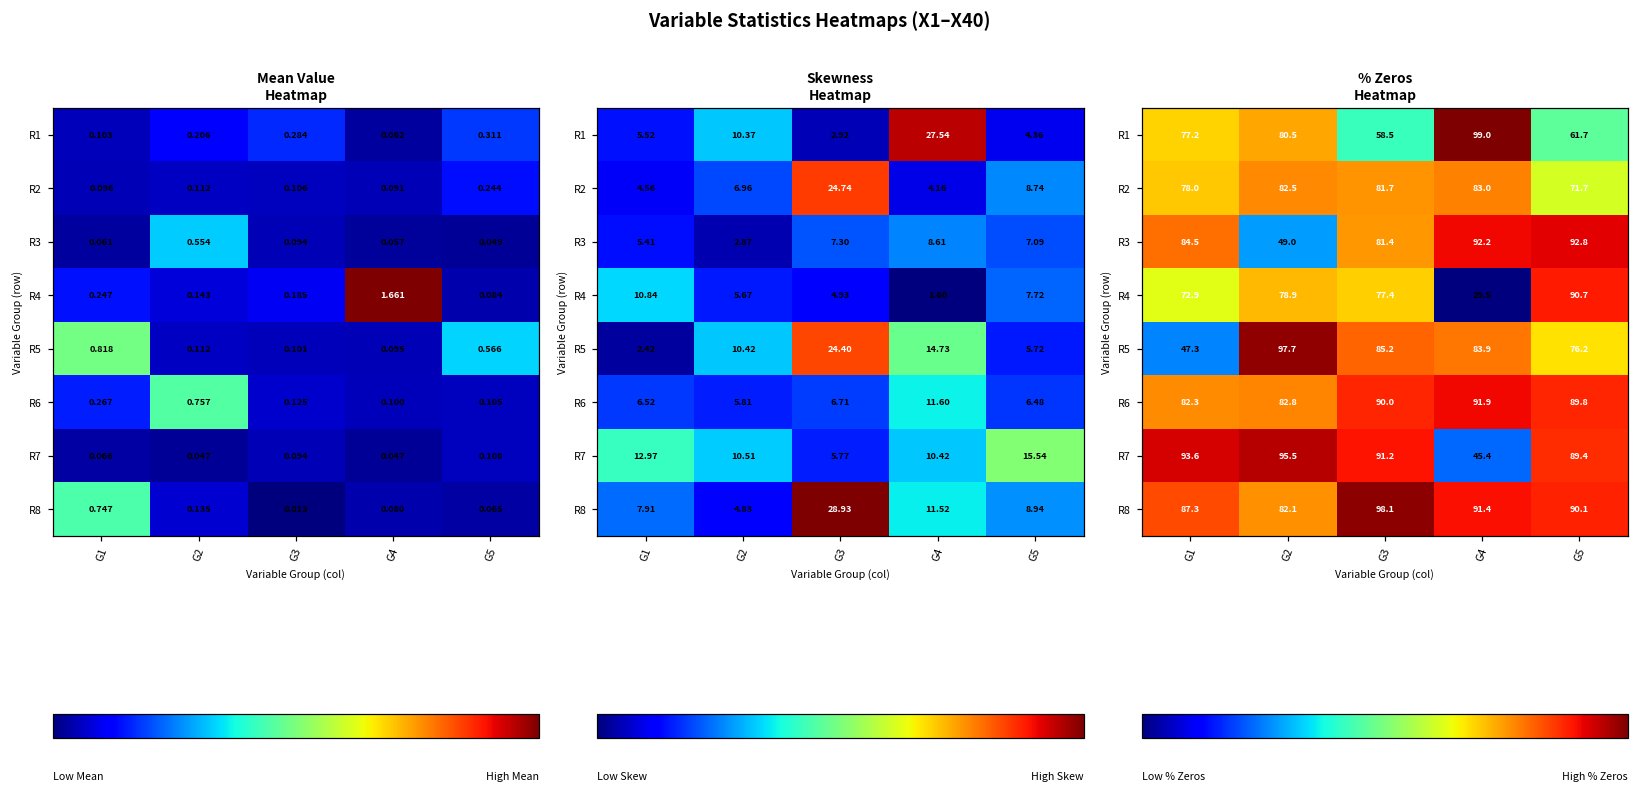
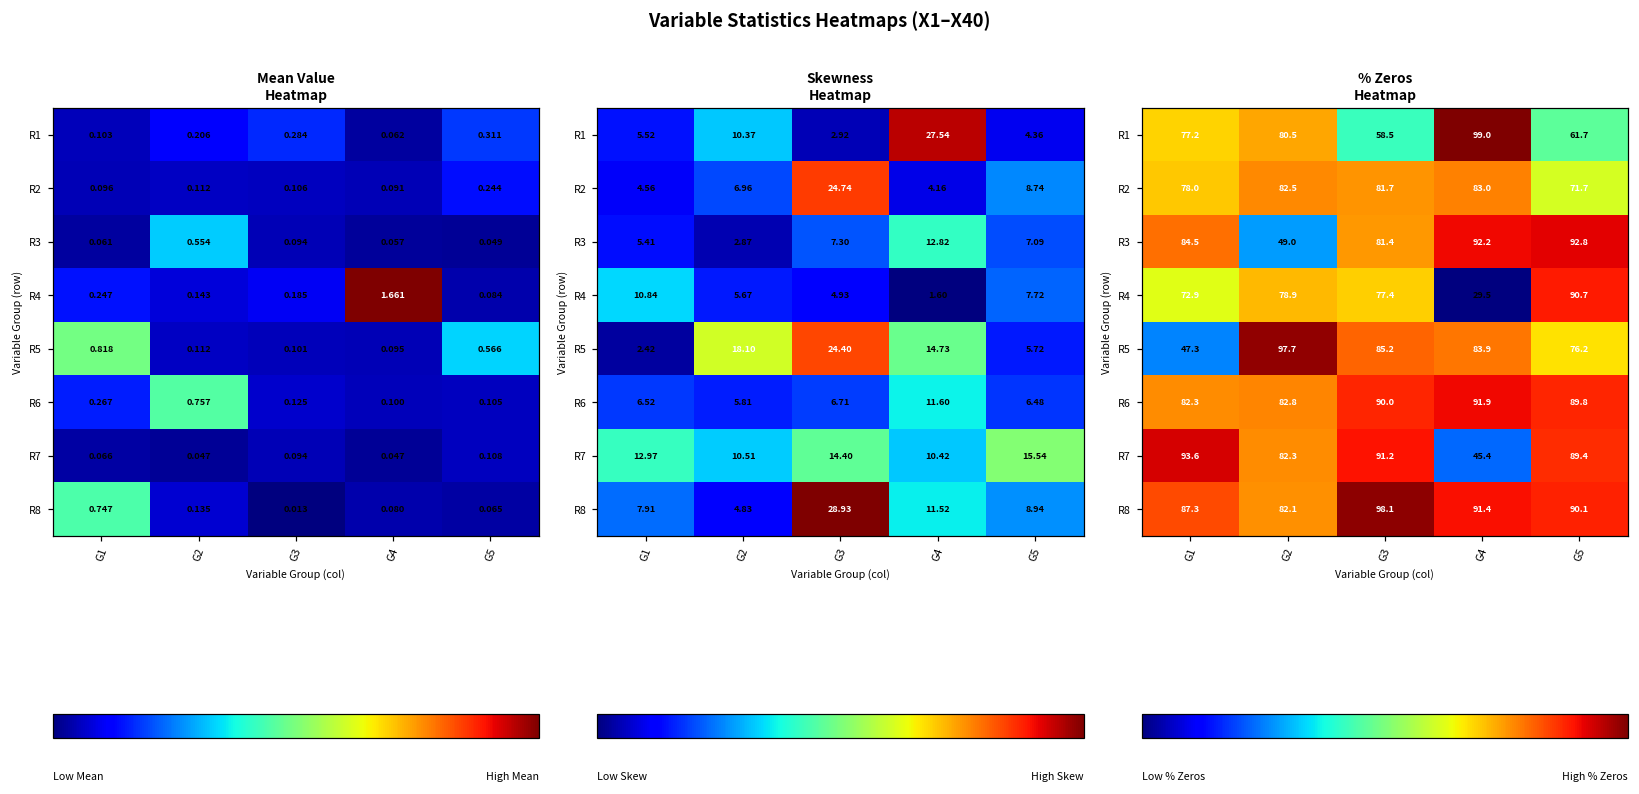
  {
    "Mean Value Heatmap": {
      "R1": {
        "G1": 0.103,
        "G2": 0.206,
        "G3": 0.284,
        "G4": 0.062,
        "G5": 0.311
      },
      "R2": {
        "G1": 0.096,
        "G2": 0.112,
        "G3": 0.106,
        "G4": 0.091,
        "G5": 0.244
      },
      "R3": {
        "G1": 0.061,
        "G2": 0.554,
        "G3": 0.094,
        "G4": 0.057,
        "G5": 0.049
      },
      "R4": {
        "G1": 0.247,
        "G2": 0.143,
        "G3": 0.185,
        "G4": 1.661,
        "G5": 0.084
      },
      "R5": {
        "G1": 0.818,
        "G2": 0.112,
        "G3": 0.101,
        "G4": 0.095,
        "G5": 0.566
      },
      "R6": {
        "G1": 0.267,
        "G2": 0.757,
        "G3": 0.125,
        "G4": 0.100,
        "G5": 0.105
      },
      "R7": {
        "G1": 0.066,
        "G2": 0.047,
        "G3": 0.094,
        "G4": 0.047,
        "G5": 0.108
      },
      "R8": {
        "G1": 0.747,
        "G2": 0.135,
        "G3": 0.013,
        "G4": 0.080,
        "G5": 0.065
      }
    },
    "Skewness Heatmap": {
      "R1": {
        "G1": 5.52,
        "G2": 10.37,
        "G3": 2.92,
        "G4": 27.54,
        "G5": 4.36
      },
      "R2": {
        "G1": 4.56,
        "G2": 6.96,
        "G3": 24.74,
        "G4": 4.16,
        "G5": 8.74
      },
      "R3": {
        "G1": 5.41,
        "G2": 2.87,
        "G3": 7.30,
-       "G4": 8.61,
+       "G4": 12.82,
        "G5": 7.09
      },
      "R4": {
        "G1": 10.84,
        "G2": 5.67,
        "G3": 4.93,
        "G4": 1.60,
        "G5": 7.72
      },
      "R5": {
        "G1": 2.42,
-       "G2": 10.42,
+       "G2": 18.10,
        "G3": 24.40,
        "G4": 14.73,
        "G5": 5.72
      },
      "R6": {
        "G1": 6.52,
        "G2": 5.81,
        "G3": 6.71,
        "G4": 11.60,
        "G5": 6.48
      },
      "R7": {
        "G1": 12.97,
        "G2": 10.51,
-       "G3": 5.77,
+       "G3": 14.40,
        "G4": 10.42,
        "G5": 15.54
      },
      "R8": {
        "G1": 7.91,
        "G2": 4.83,
        "G3": 28.93,
        "G4": 11.52,
        "G5": 8.94
      }
    },
    "% Zeros Heatmap": {
      "R1": {
        "G1": 77.2,
        "G2": 80.5,
        "G3": 58.5,
        "G4": 99.0,
        "G5": 61.7
      },
      "R2": {
        "G1": 78.0,
        "G2": 82.5,
        "G3": 81.7,
        "G4": 83.0,
        "G5": 71.7
      },
      "R3": {
        "G1": 84.5,
        "G2": 49.0,
        "G3": 81.4,
        "G4": 92.2,
        "G5": 92.8
      },
      "R4": {
        "G1": 72.9,
        "G2": 78.9,
        "G3": 77.4,
        "G4": 29.5,
        "G5": 90.7
      },
      "R5": {
        "G1": 47.3,
        "G2": 97.7,
        "G3": 85.2,
        "G4": 83.9,
        "G5": 76.2
      },
      "R6": {
        "G1": 82.3,
        "G2": 82.8,
        "G3": 90.0,
        "G4": 91.9,
        "G5": 89.8
      },
      "R7": {
        "G1": 93.6,
-       "G2": 95.5,
+       "G2": 82.3,
        "G3": 91.2,
        "G4": 45.4,
        "G5": 89.4
      },
      "R8": {
        "G1": 87.3,
        "G2": 82.1,
        "G3": 98.1,
        "G4": 91.4,
        "G5": 90.1
      }
    }
  }
